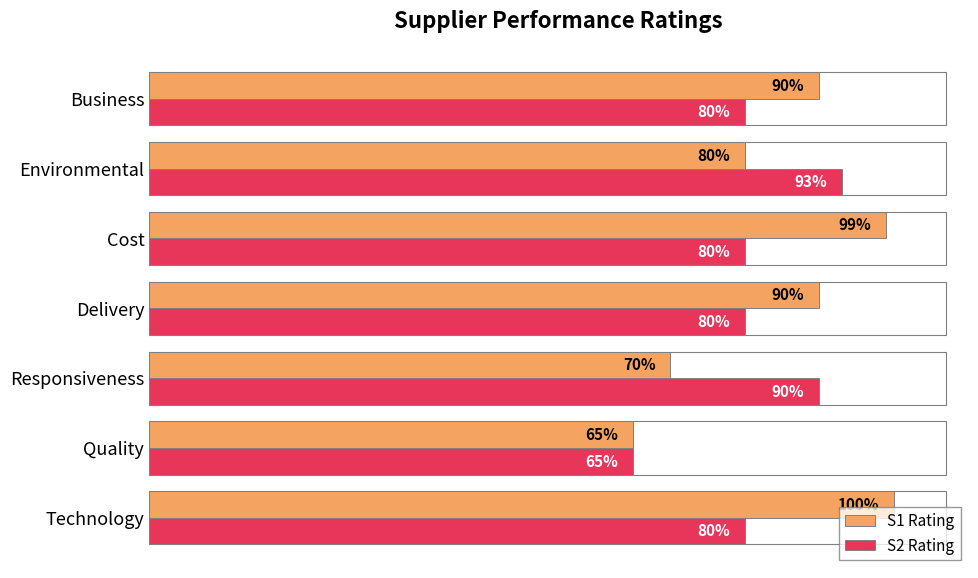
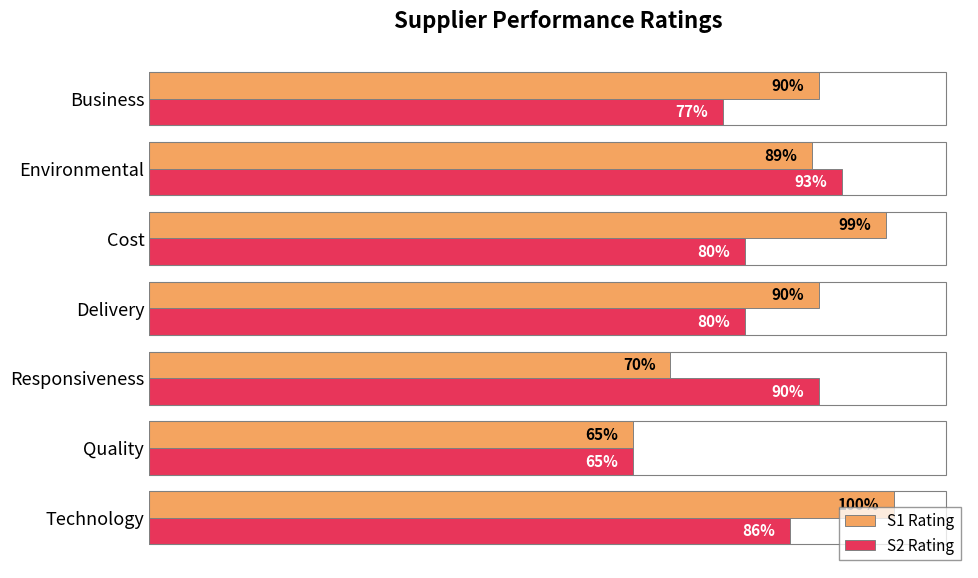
  {
    "S1 Rating": {
      "Business": "90%",
-     "Environmental": "80%",
+     "Environmental": "89%",
      "Cost": "99%",
      "Delivery": "90%",
      "Responsiveness": "70%",
      "Quality": "65%"
    },
    "S2 Rating": {
-     "Business": "80%",
+     "Business": "77%",
      "Environmental": "93%",
      "Cost": "80%",
      "Delivery": "80%",
      "Responsiveness": "90%",
      "Quality": "65%",
-     "Technology": "80%"
+     "Technology": "86%"
    }
  }
